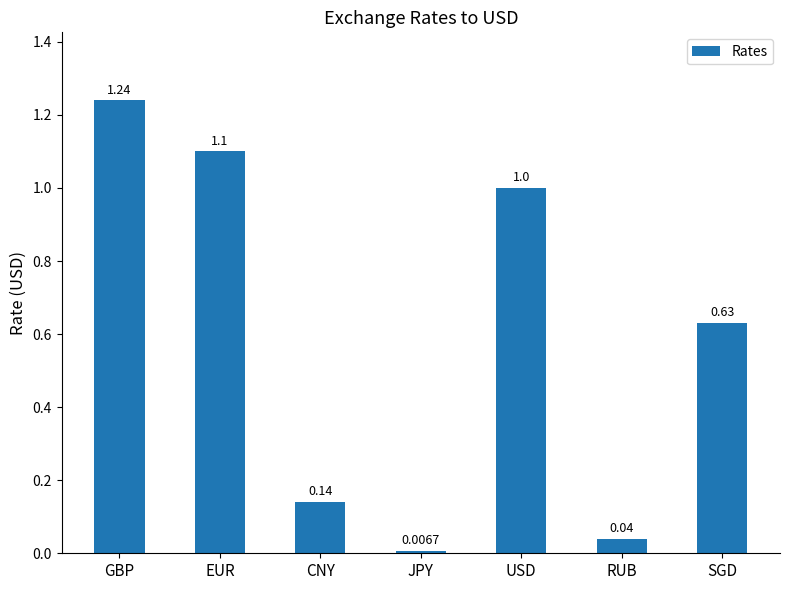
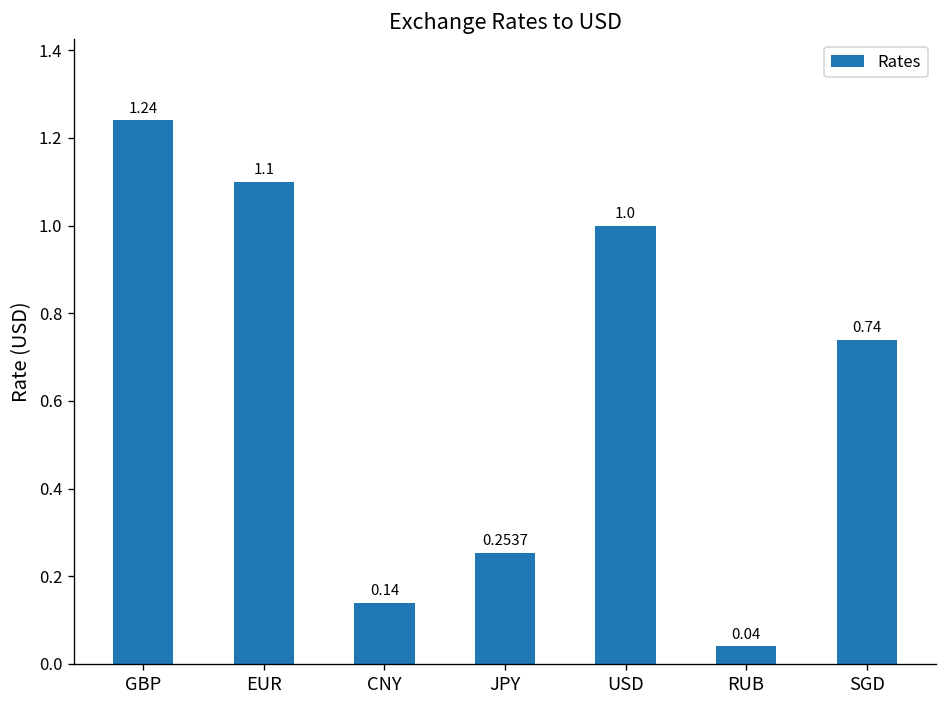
  {
    "GBP": 1.24,
    "EUR": 1.1,
    "CNY": 0.14,
-   "JPY": 0.0067,
+   "JPY": 0.2537,
    "USD": 1.0,
    "RUB": 0.04,
-   "SGD": 0.63
+   "SGD": 0.74
  }
